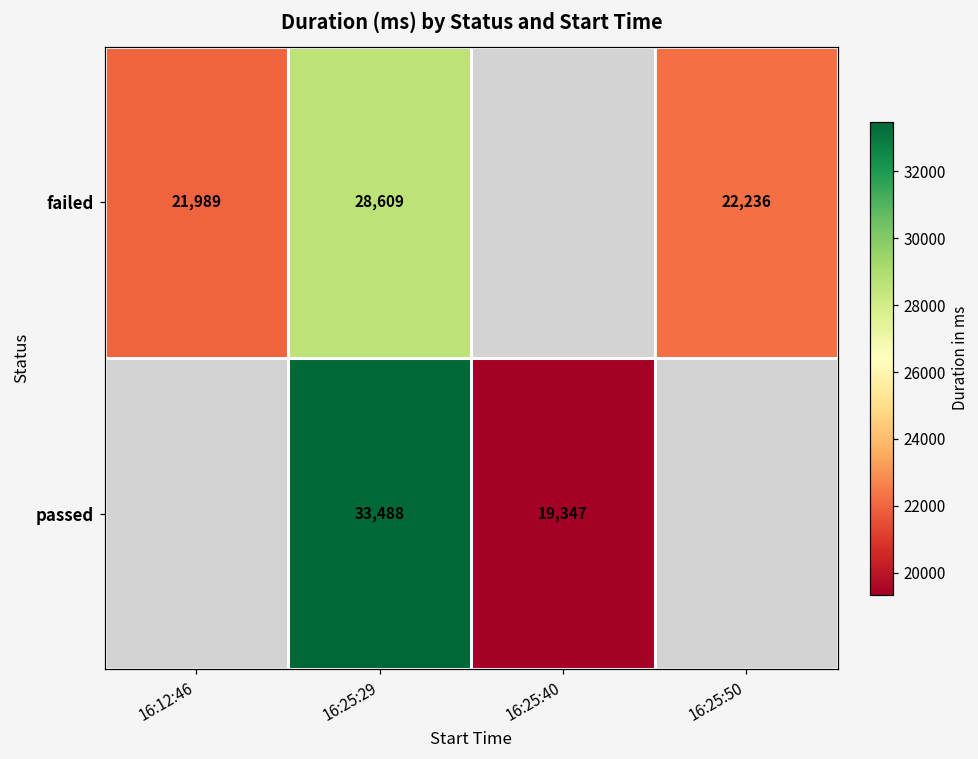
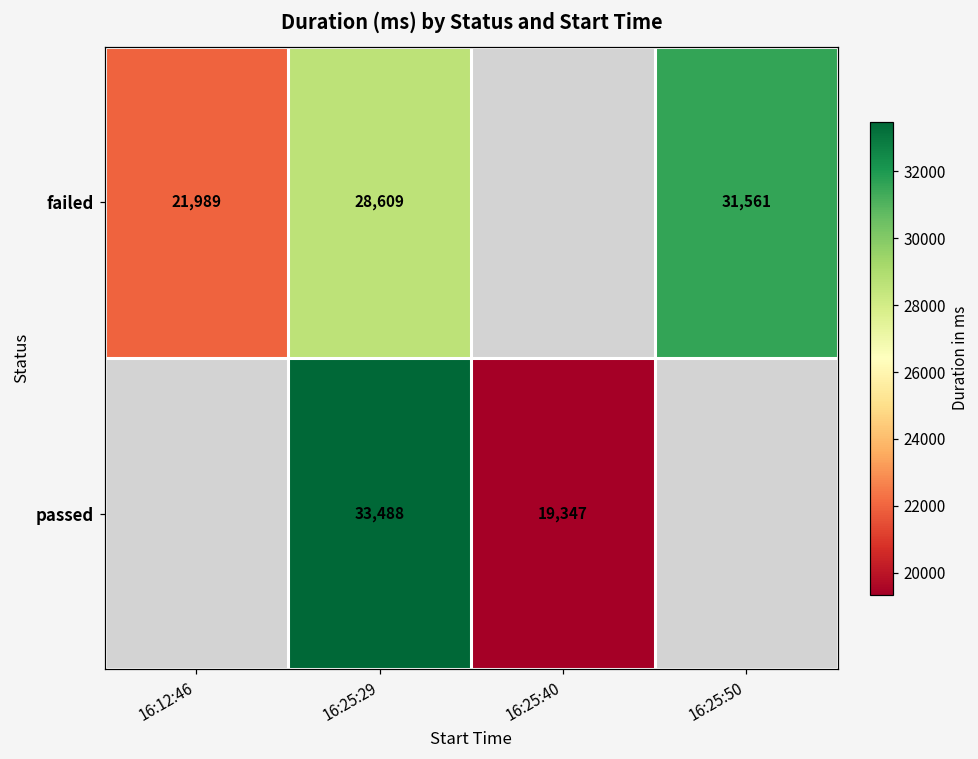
  {
    "failed": {
      "16:12:46": "21,989",
      "16:25:29": "28,609",
-     "16:25:50": "22,236"
+     "16:25:50": "31,561"
    },
    "passed": {
      "16:25:29": "33,488",
      "16:25:40": "19,347"
    }
  }
